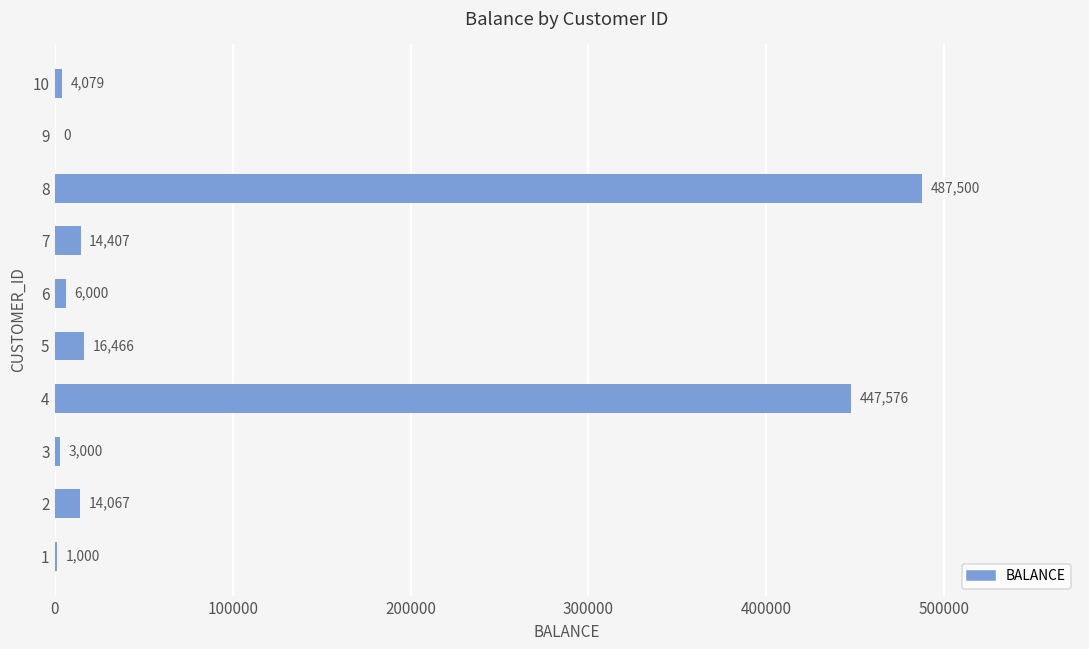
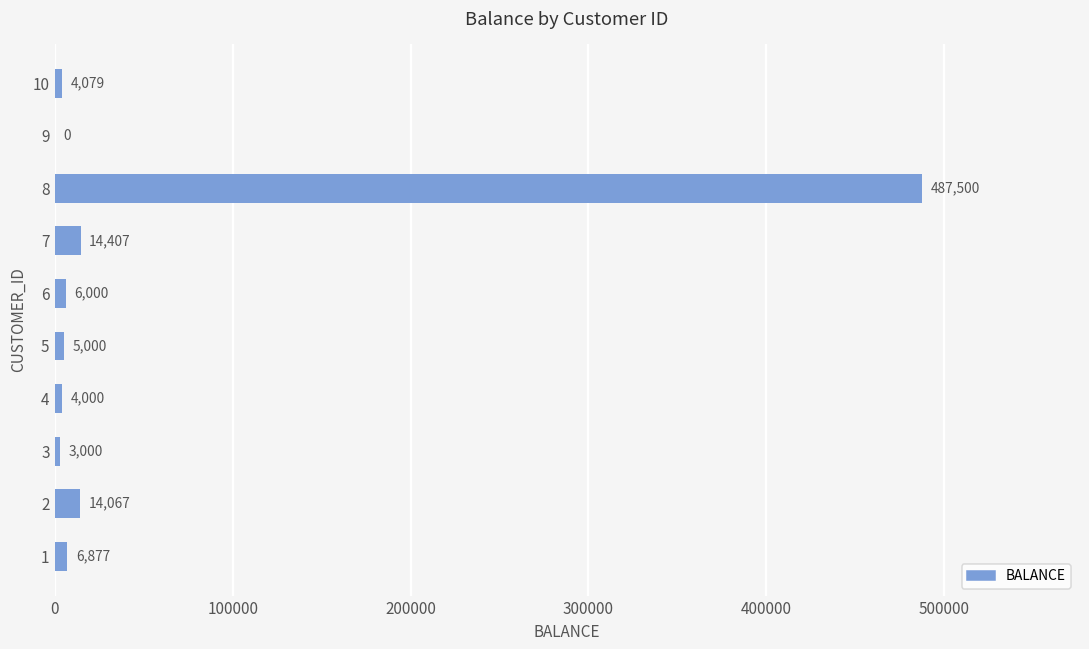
  {
    "10": "4,079",
    "9": "0",
    "8": "487,500",
    "7": "14,407",
    "6": "6,000",
-   "5": "16,466",
-   "4": "447,576",
+   "5": "5,000",
+   "4": "4,000",
    "3": "3,000",
    "2": "14,067",
-   "1": "1,000"
+   "1": "6,877"
  }
